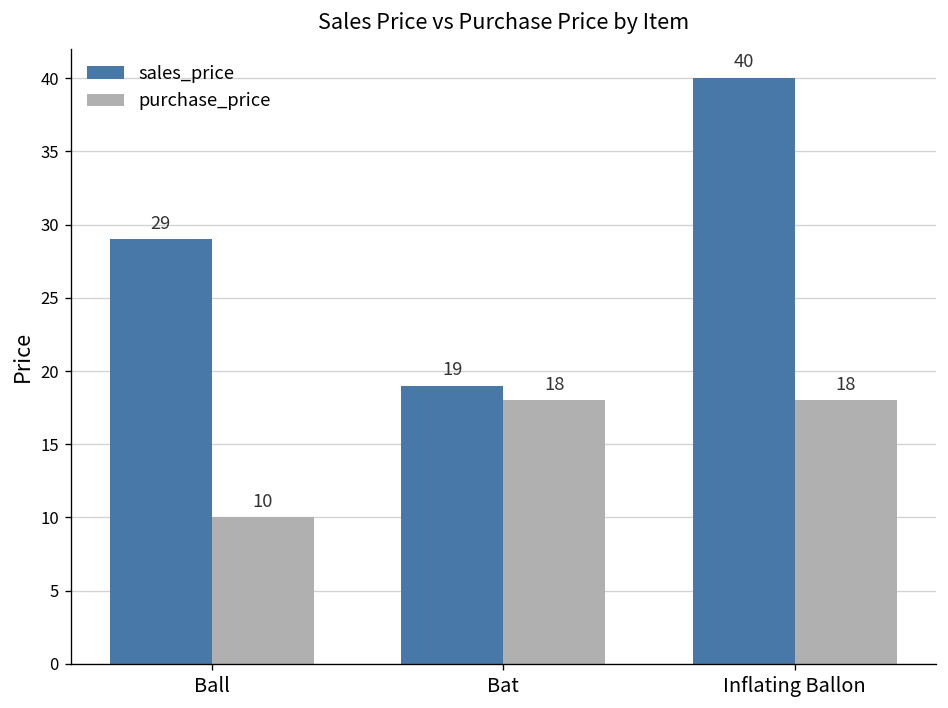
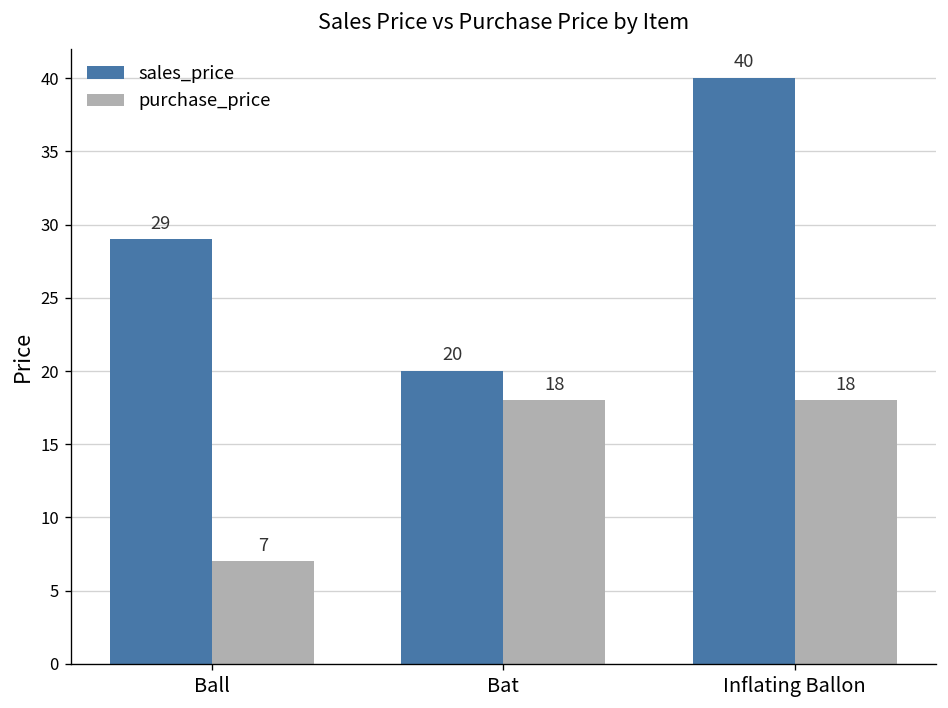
  {
    "sales_price": {
      "Ball": 29,
-     "Bat": 19,
+     "Bat": 20,
      "Inflating Ballon": 40
    },
    "purchase_price": {
-     "Ball": 10,
+     "Ball": 7,
      "Bat": 18,
      "Inflating Ballon": 18
    }
  }
